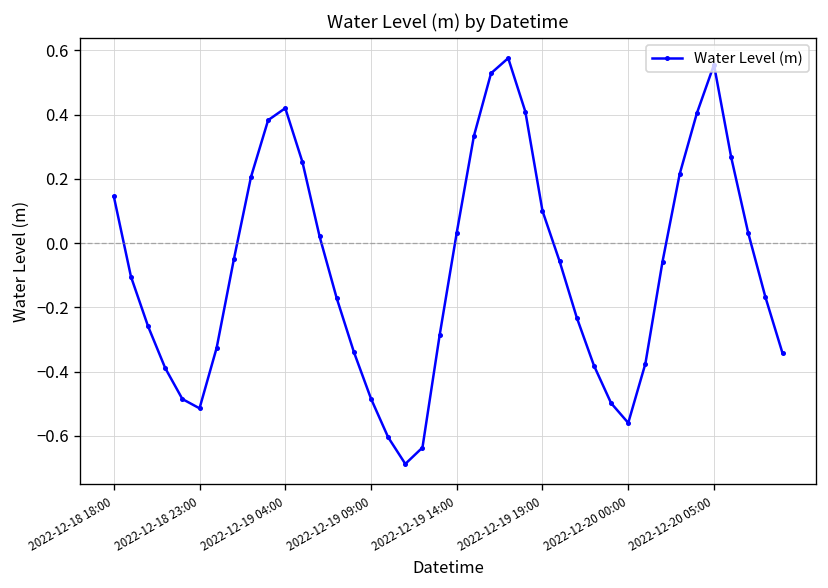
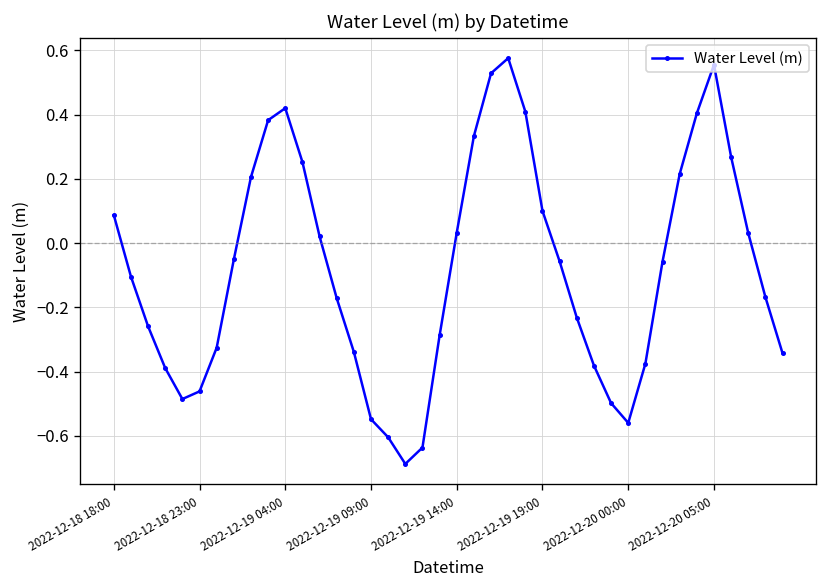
  {
-   "2022-12-18 18:00": 0.15,
-   "2022-12-18 23:00": -0.51,
+   "2022-12-18 18:00": 0.09,
+   "2022-12-18 23:00": -0.46,
    "2022-12-19 04:00": 0.42,
-   "2022-12-19 09:00": -0.48,
+   "2022-12-19 09:00": -0.55,
    "2022-12-19 14:00": 0.03,
    "2022-12-19 19:00": 0.10,
    "2022-12-20 00:00": -0.56
  }
